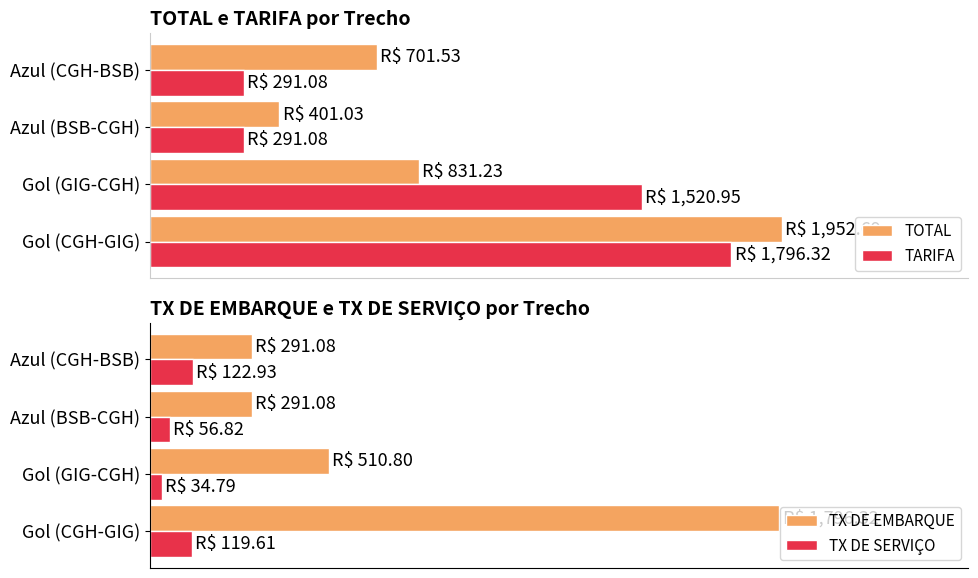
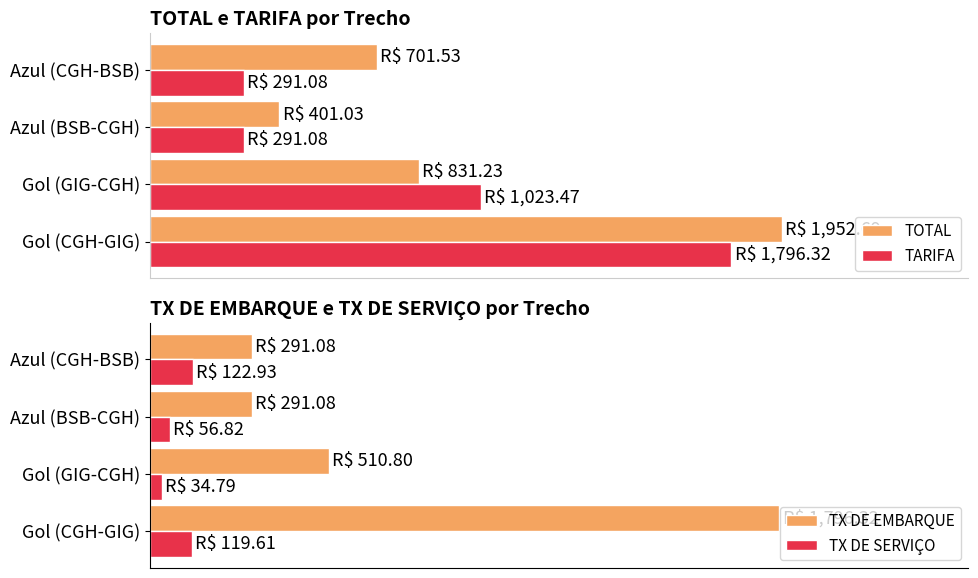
  {
    "TOTAL e TARIFA por Trecho": {
      "TARIFA": {
-       "Gol (GIG-CGH)": "1,520.95"
+       "Gol (GIG-CGH)": "1,023.47"
      }
    }
  }
